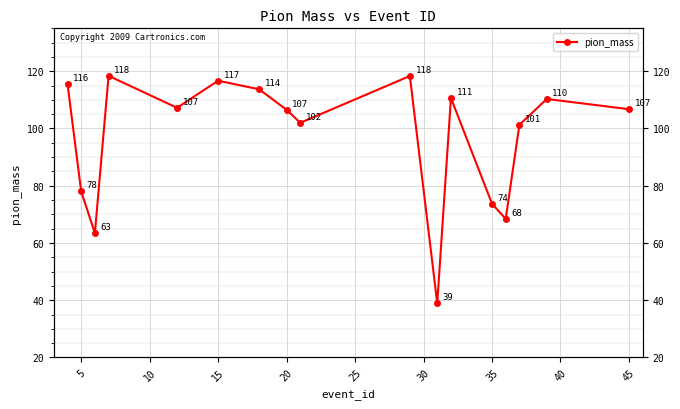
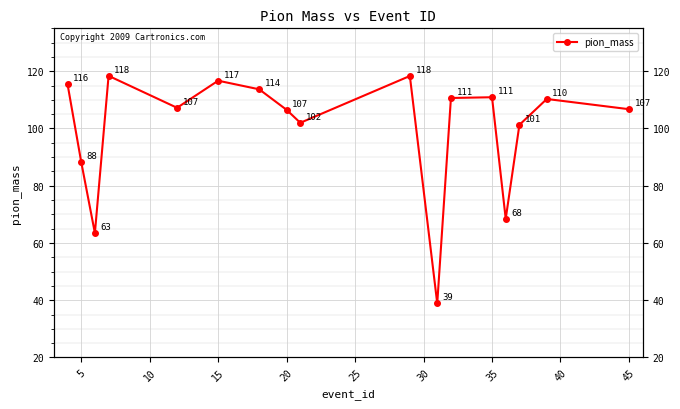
  {
-   "5": 78,
+   "5": 88,
    "15": 117,
    "20": 107,
-   "35": 74,
+   "35": 111,
    "45": 107
  }
